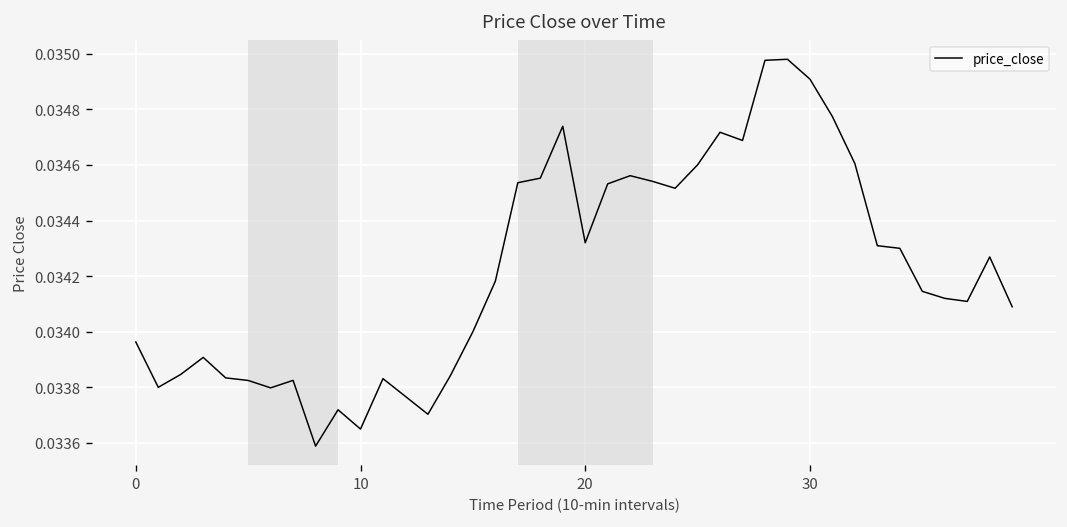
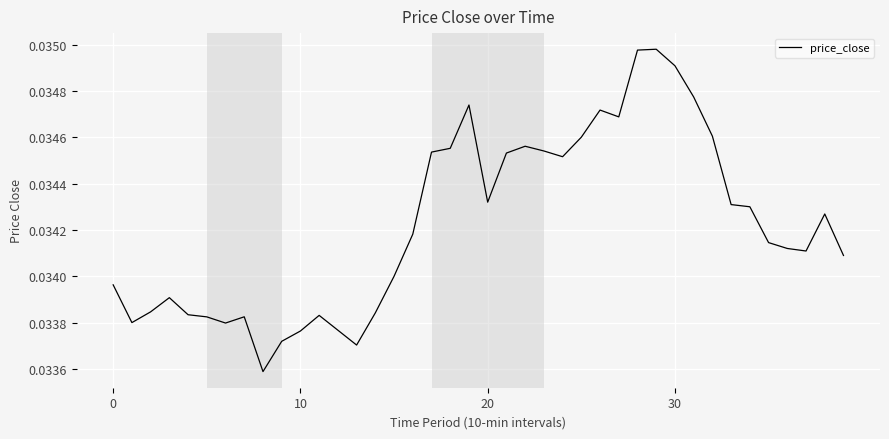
  {
    "0": 0.03396,
-   "10": 0.03365,
+   "10": 0.03376,
    "20": 0.03432,
    "30": 0.03491
  }
